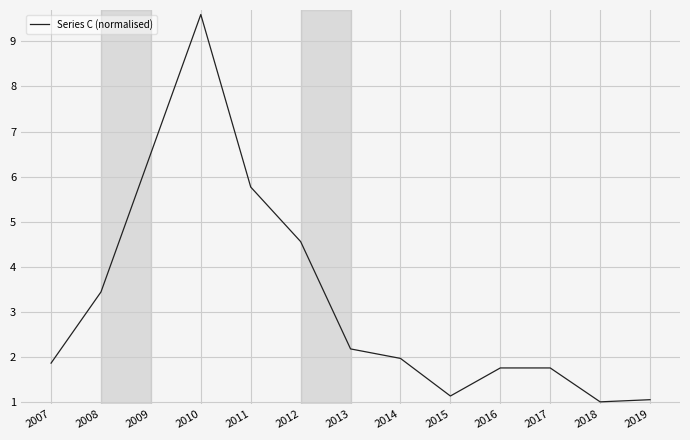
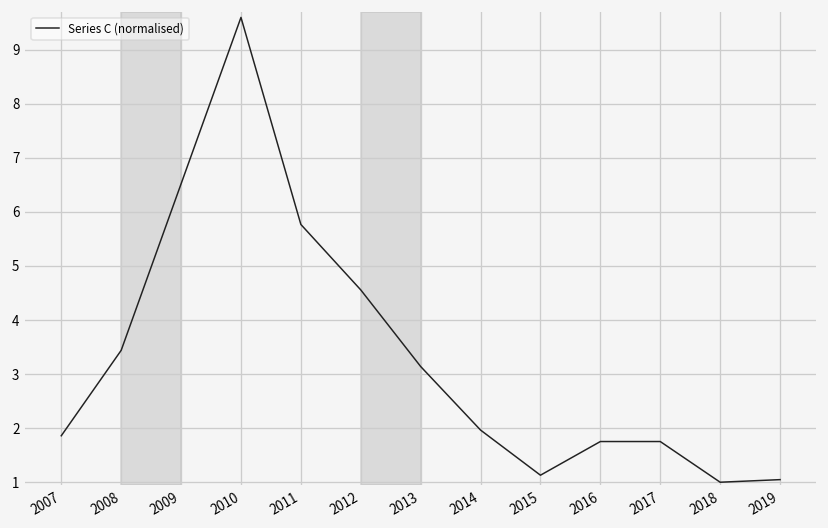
  {
    "2007": 1.9,
    "2008": 3.4,
    "2009": 6.5,
    "2010": 9.6,
    "2011": 5.8,
    "2012": 4.6,
-   "2013": 2.2,
+   "2013": 3.1,
    "2014": 2.0,
    "2015": 1.1,
    "2016": 1.8,
    "2017": 1.8,
    "2018": 1.0,
    "2019": 1.0
  }
